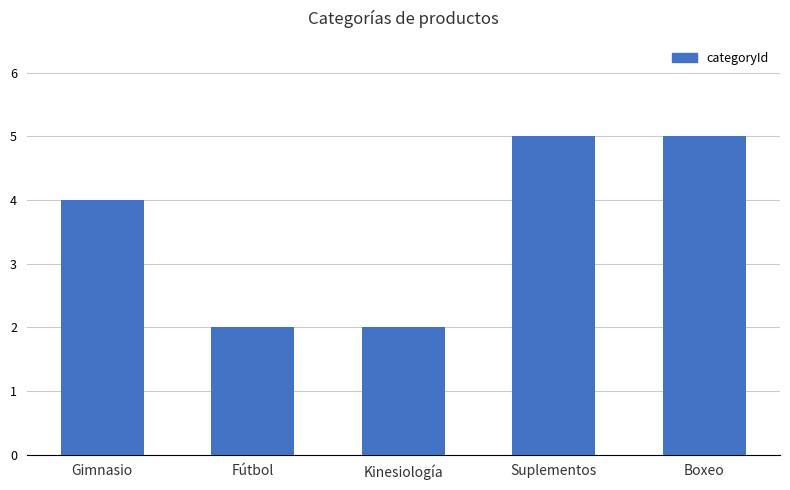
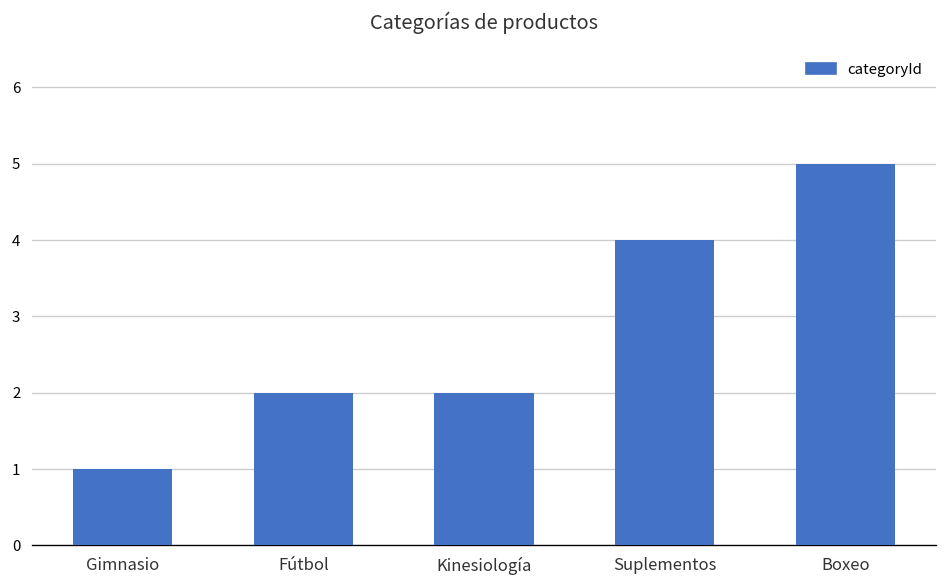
  {
-   "Gimnasio": 4,
+   "Gimnasio": 1,
    "Fútbol": 2,
    "Kinesiología": 2,
-   "Suplementos": 5,
+   "Suplementos": 4,
    "Boxeo": 5
  }
